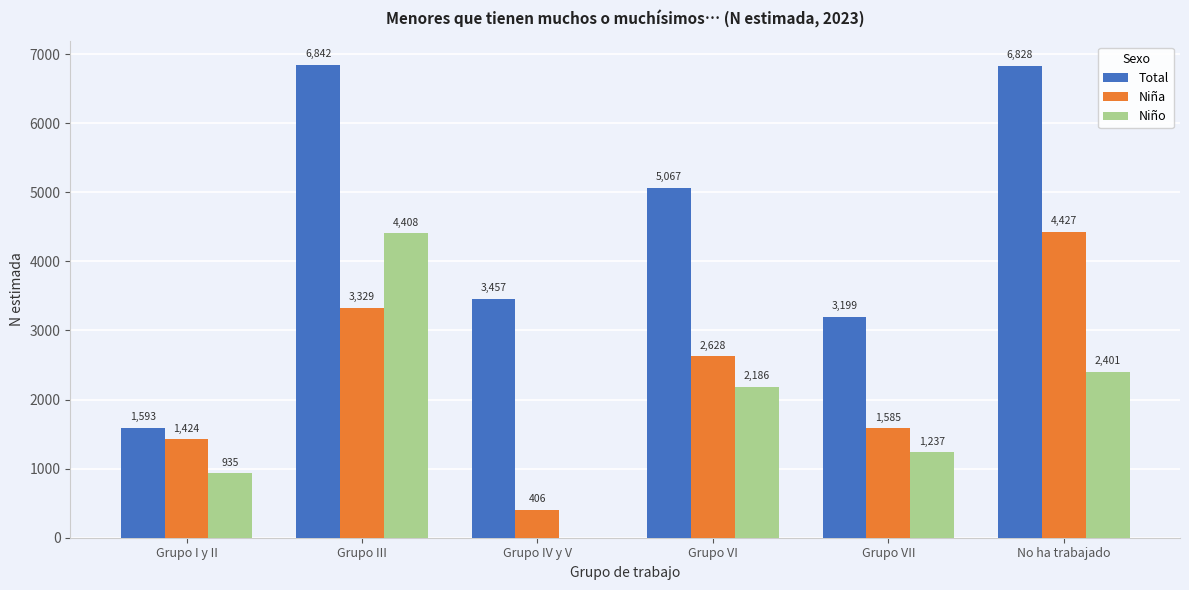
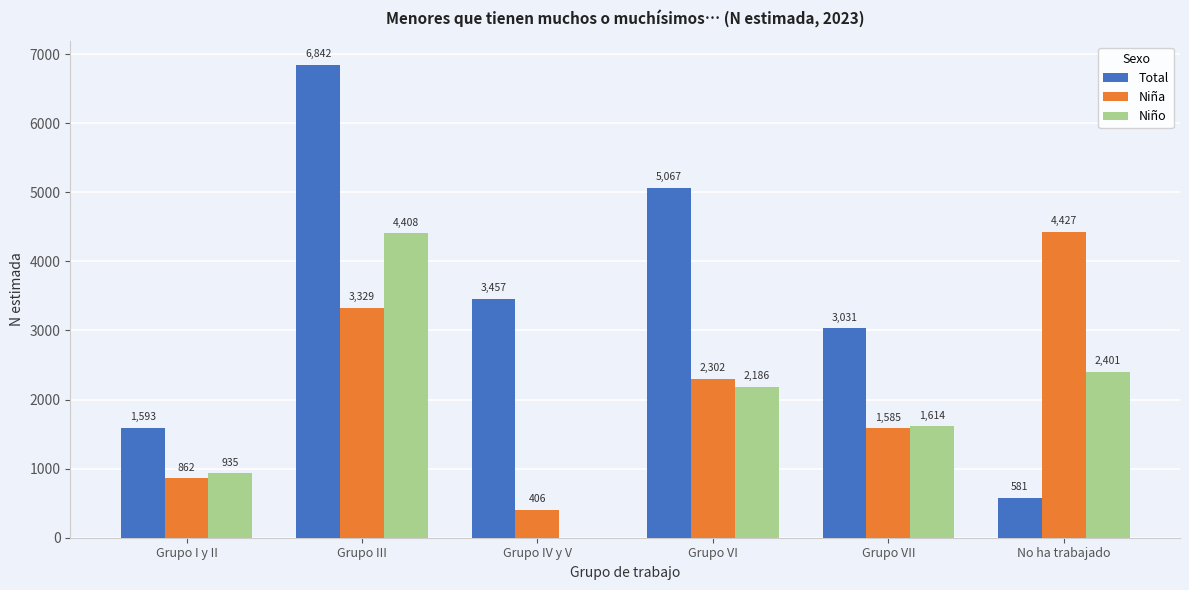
  {
    "Total": {
      "Grupo I y II": "1,593",
      "Grupo III": "6,842",
      "Grupo IV y V": "3,457",
      "Grupo VI": "5,067",
-     "Grupo VII": "3,199",
-     "No ha trabajado": "6,828"
+     "Grupo VII": "3,031",
+     "No ha trabajado": "581"
    },
    "Niña": {
-     "Grupo I y II": "1,424",
+     "Grupo I y II": "862",
      "Grupo III": "3,329",
      "Grupo IV y V": "406",
-     "Grupo VI": "2,628",
+     "Grupo VI": "2,302",
      "Grupo VII": "1,585",
      "No ha trabajado": "4,427"
    },
    "Niño": {
      "Grupo I y II": "935",
      "Grupo III": "4,408",
      "Grupo VI": "2,186",
-     "Grupo VII": "1,237",
+     "Grupo VII": "1,614",
      "No ha trabajado": "2,401"
    }
  }
